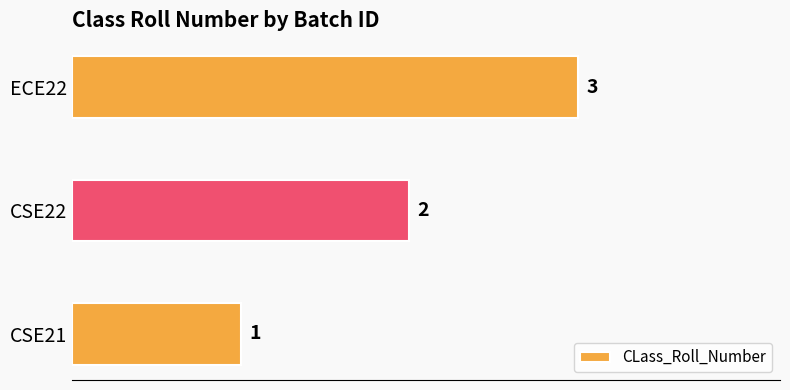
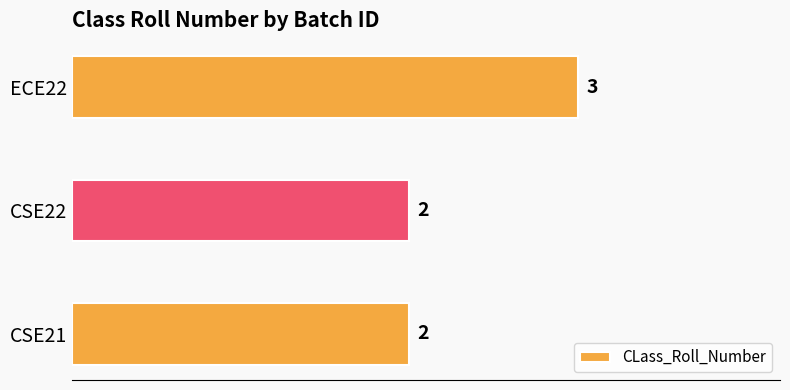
  {
    "ECE22": 3,
    "CSE22": 2,
-   "CSE21": 1
+   "CSE21": 2
  }
